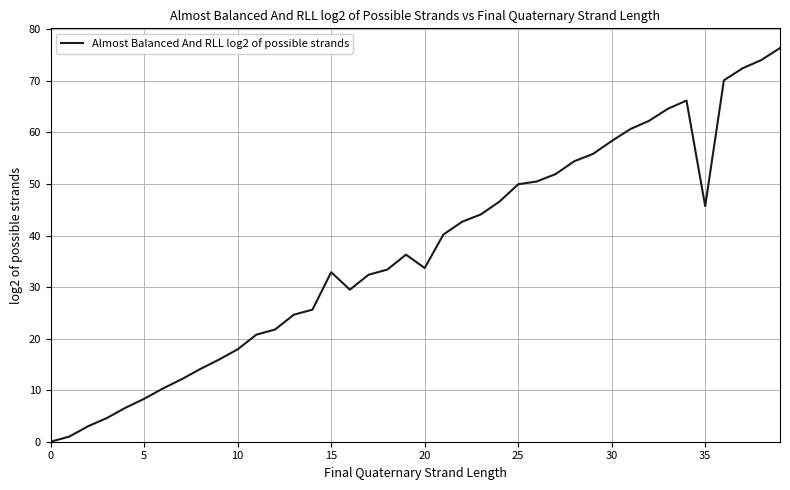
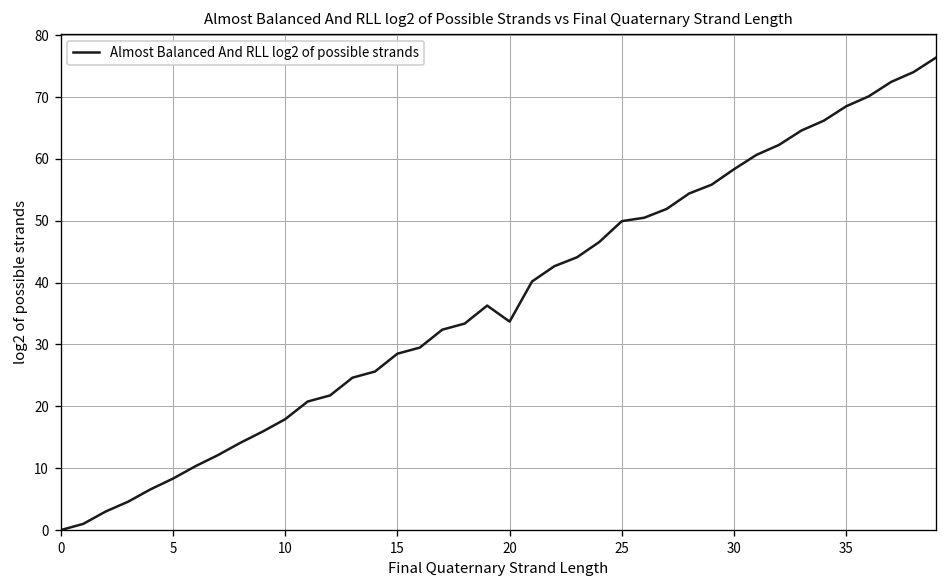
  {
    "0": 0,
    "5": 8,
    "10": 18,
-   "15": 33,
+   "15": 29,
    "20": 34,
    "25": 50,
    "30": 58,
-   "35": 46
+   "35": 69
  }
